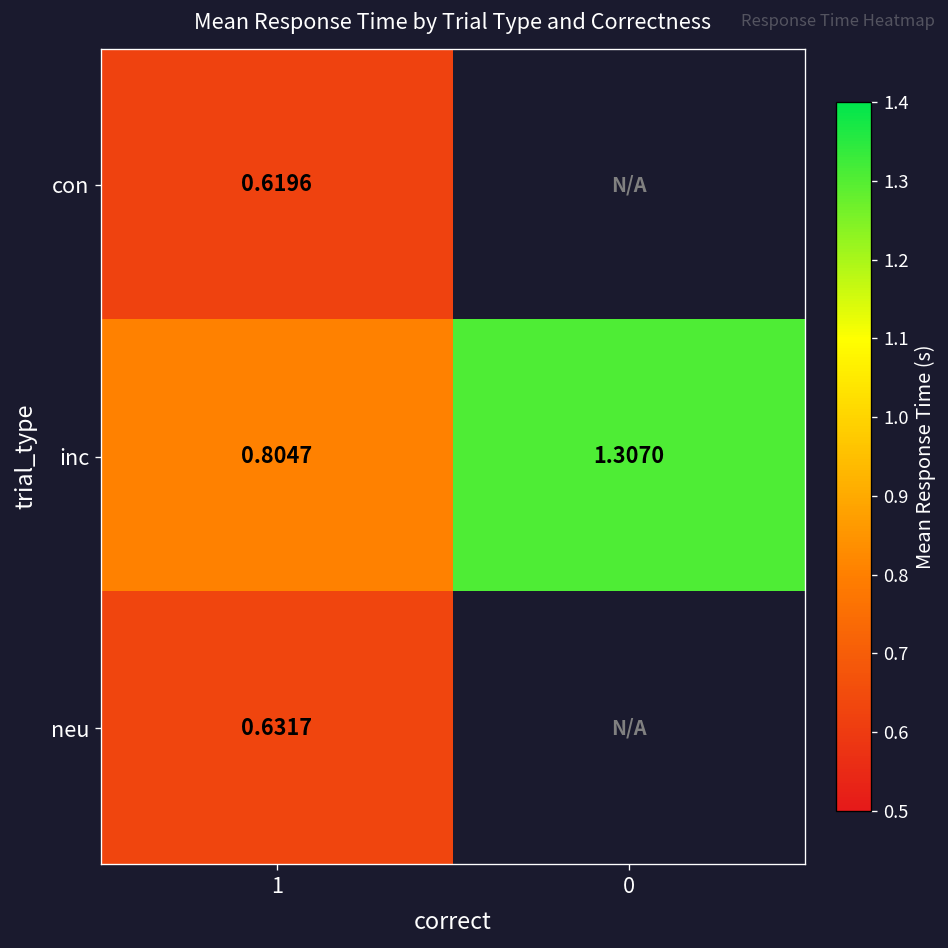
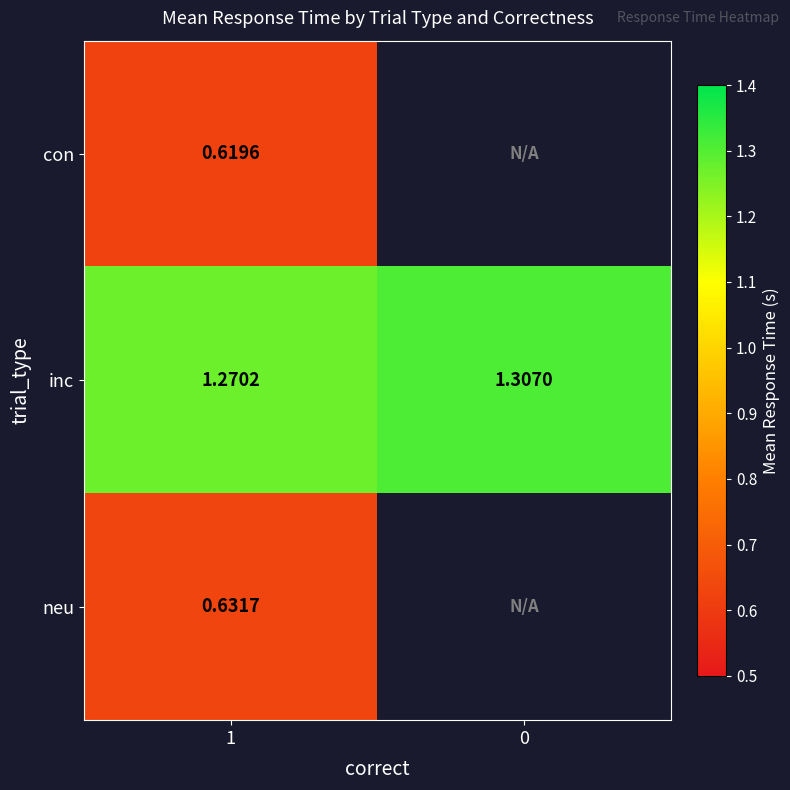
  {
    "con": {
      "1": 0.6196
    },
    "inc": {
-     "1": 0.8047,
+     "1": 1.2702,
      "0": 1.3070
    },
    "neu": {
      "1": 0.6317
    }
  }
